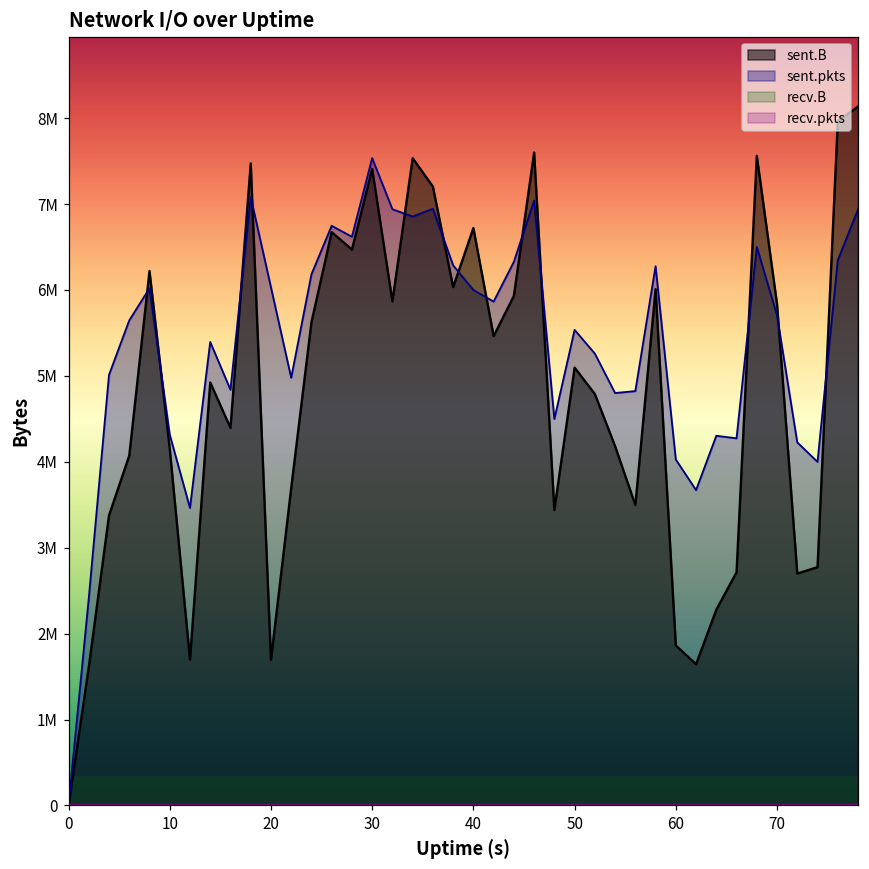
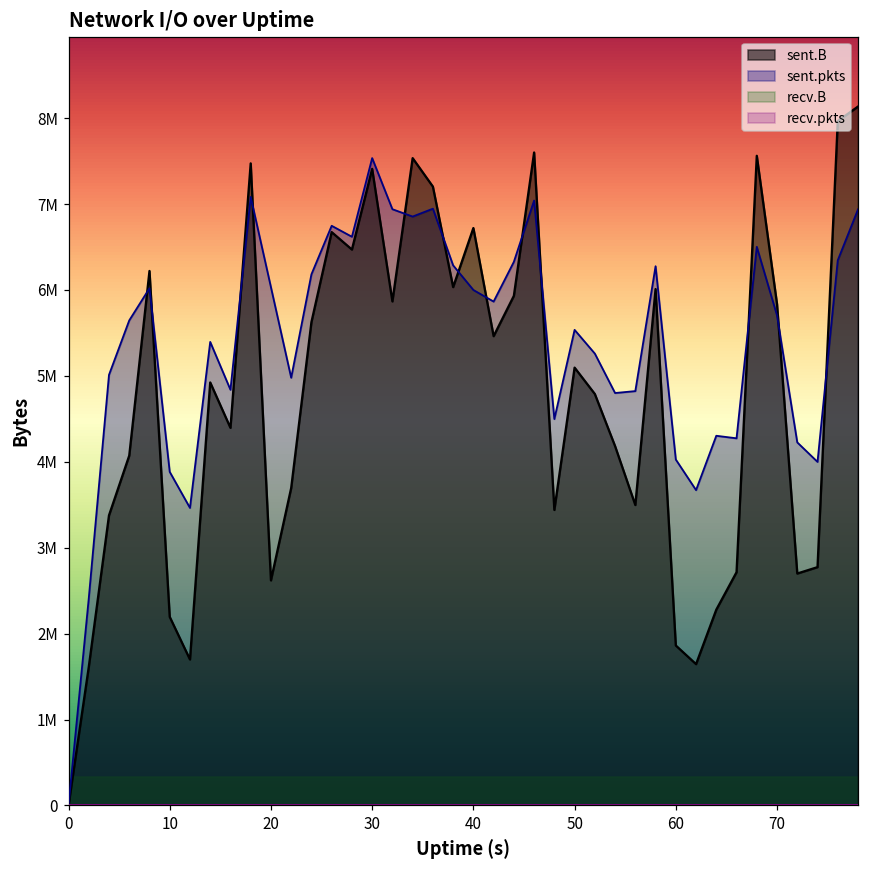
  {
    "sent.B": {
-     "10": 4200000,
-     "20": 1700000,
+     "10": 2200000,
+     "20": 2600000,
      "30": 7400000,
      "40": 6700000,
      "50": 5100000,
      "60": 1900000,
      "70": 5800000
    },
    "sent.pkts": {
-     "10": 4300000,
+     "10": 3900000,
      "20": 6000000,
      "30": 7500000,
      "40": 6000000,
      "50": 5500000,
      "60": 4000000,
      "70": 5700000
    }
  }
